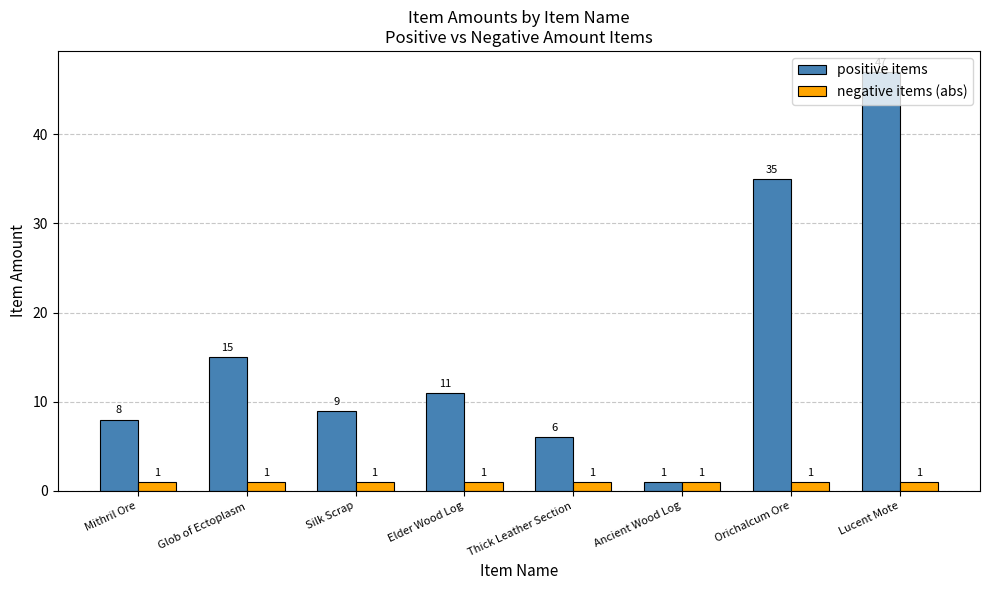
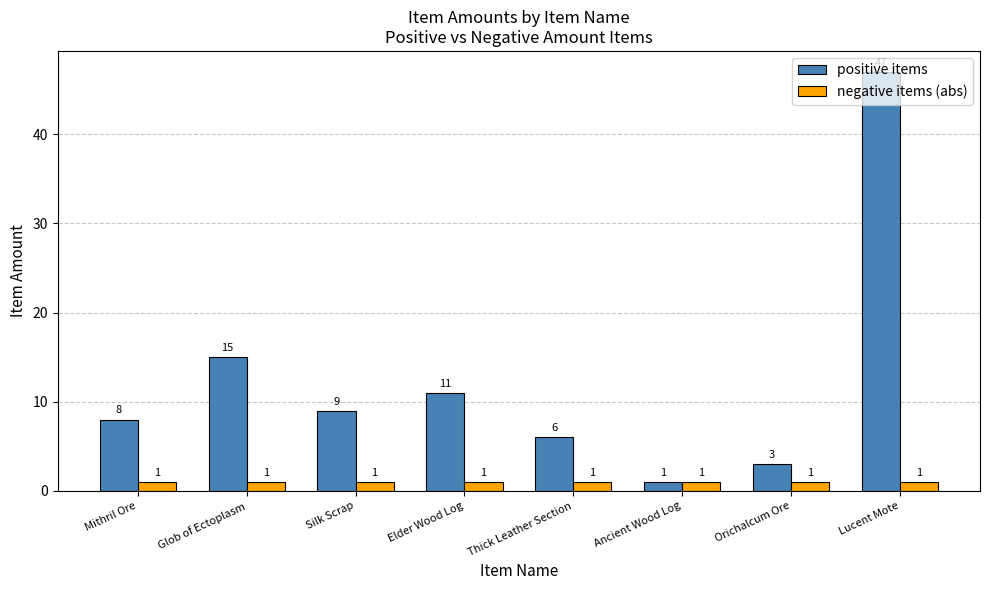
  {
    "positive items": {
      "Mithril Ore": 8,
      "Glob of Ectoplasm": 15,
      "Silk Scrap": 9,
      "Elder Wood Log": 11,
      "Thick Leather Section": 6,
      "Ancient Wood Log": 1,
-     "Orichalcum Ore": 35
+     "Orichalcum Ore": 3
    },
    "negative items (abs)": {
      "Mithril Ore": 1,
      "Glob of Ectoplasm": 1,
      "Silk Scrap": 1,
      "Elder Wood Log": 1,
      "Thick Leather Section": 1,
      "Ancient Wood Log": 1,
      "Orichalcum Ore": 1,
      "Lucent Mote": 1
    }
  }
